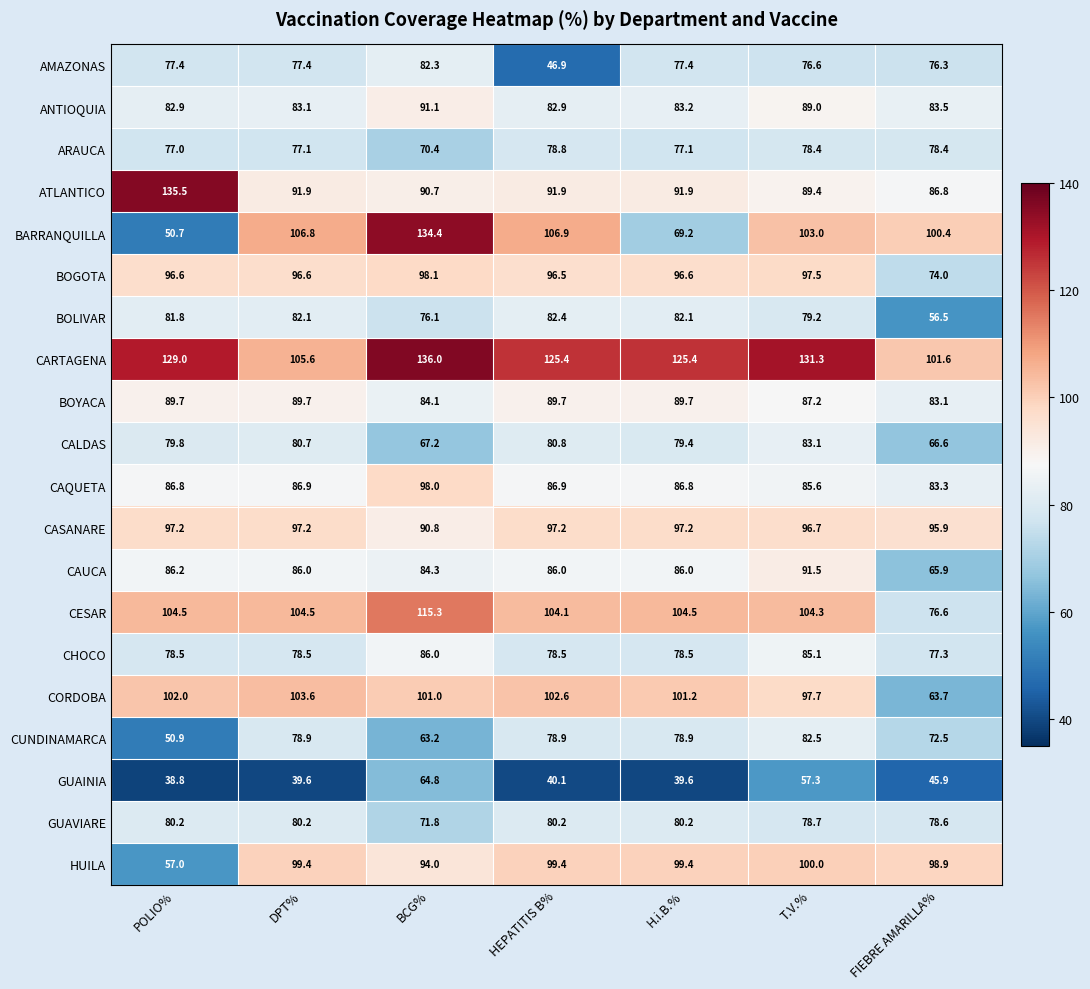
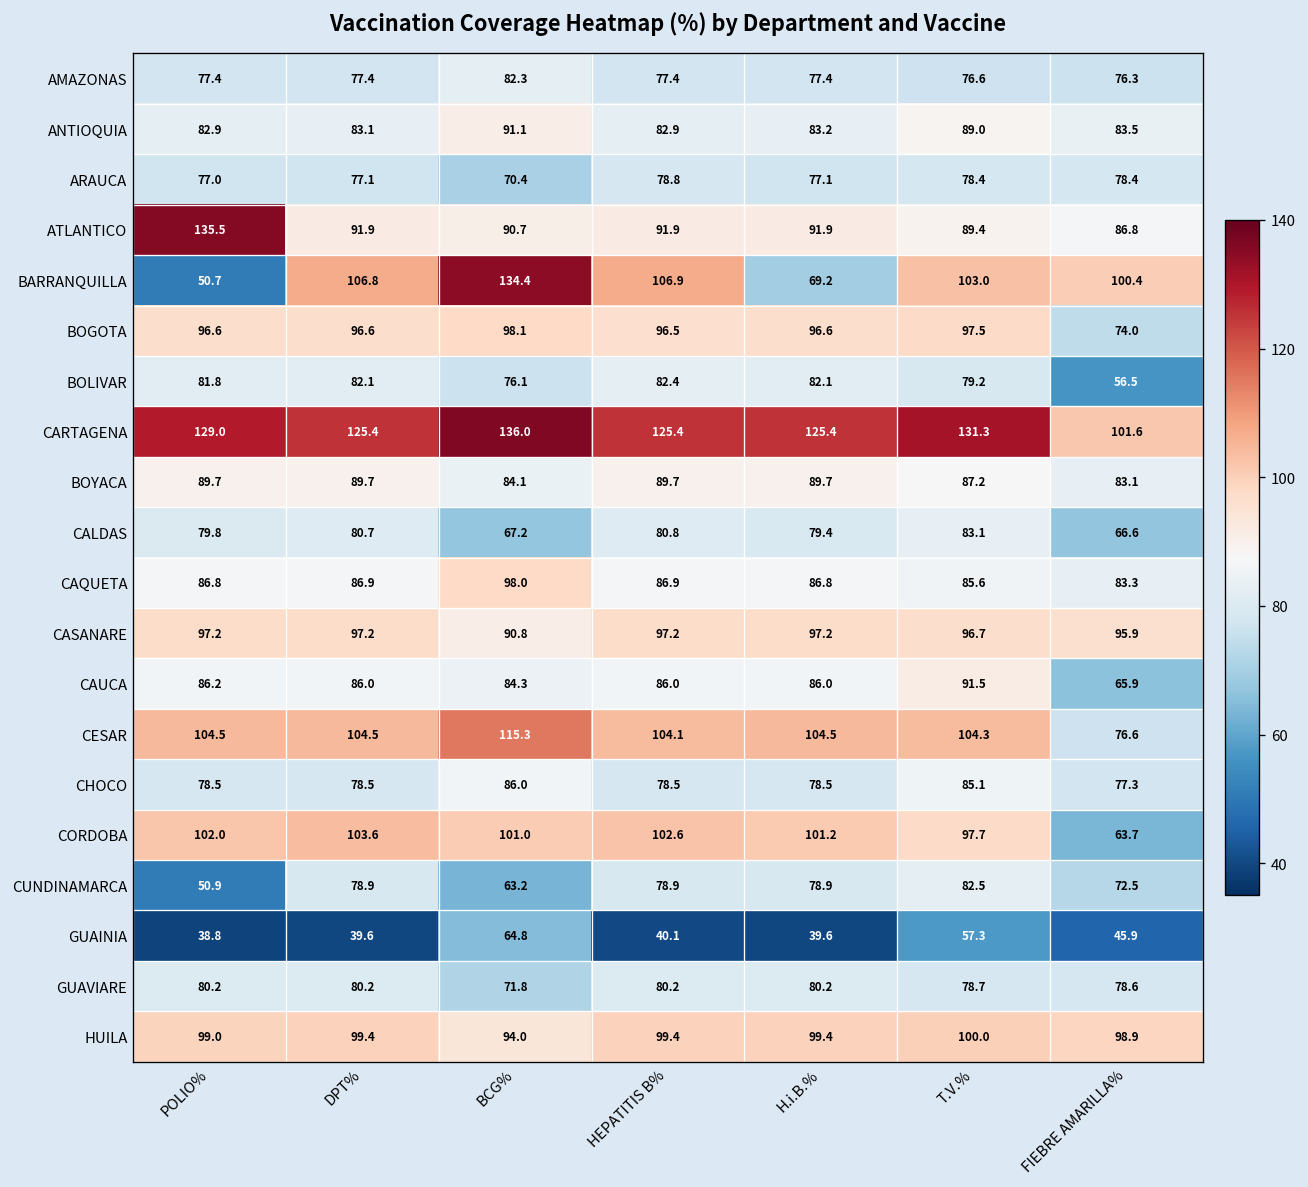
  {
    "AMAZONAS": {
      "POLIO%": 77.4,
      "DPT%": 77.4,
      "BCG%": 82.3,
-     "HEPATITIS B%": 46.9,
+     "HEPATITIS B%": 77.4,
      "H.i.B.%": 77.4,
      "T.V.%": 76.6,
      "FIEBRE AMARILLA%": 76.3
    },
    "ANTIOQUIA": {
      "POLIO%": 82.9,
      "DPT%": 83.1,
      "BCG%": 91.1,
      "HEPATITIS B%": 82.9,
      "H.i.B.%": 83.2,
      "T.V.%": 89.0,
      "FIEBRE AMARILLA%": 83.5
    },
    "ARAUCA": {
      "POLIO%": 77.0,
      "DPT%": 77.1,
      "BCG%": 70.4,
      "HEPATITIS B%": 78.8,
      "H.i.B.%": 77.1,
      "T.V.%": 78.4,
      "FIEBRE AMARILLA%": 78.4
    },
    "ATLANTICO": {
      "POLIO%": 135.5,
      "DPT%": 91.9,
      "BCG%": 90.7,
      "HEPATITIS B%": 91.9,
      "H.i.B.%": 91.9,
      "T.V.%": 89.4,
      "FIEBRE AMARILLA%": 86.8
    },
    "BARRANQUILLA": {
      "POLIO%": 50.7,
      "DPT%": 106.8,
      "BCG%": 134.4,
      "HEPATITIS B%": 106.9,
      "H.i.B.%": 69.2,
      "T.V.%": 103.0,
      "FIEBRE AMARILLA%": 100.4
    },
    "BOGOTA": {
      "POLIO%": 96.6,
      "DPT%": 96.6,
      "BCG%": 98.1,
      "HEPATITIS B%": 96.5,
      "H.i.B.%": 96.6,
      "T.V.%": 97.5,
      "FIEBRE AMARILLA%": 74.0
    },
    "BOLIVAR": {
      "POLIO%": 81.8,
      "DPT%": 82.1,
      "BCG%": 76.1,
      "HEPATITIS B%": 82.4,
      "H.i.B.%": 82.1,
      "T.V.%": 79.2,
      "FIEBRE AMARILLA%": 56.5
    },
    "CARTAGENA": {
      "POLIO%": 129.0,
-     "DPT%": 105.6,
+     "DPT%": 125.4,
      "BCG%": 136.0,
      "HEPATITIS B%": 125.4,
      "H.i.B.%": 125.4,
      "T.V.%": 131.3,
      "FIEBRE AMARILLA%": 101.6
    },
    "BOYACA": {
      "POLIO%": 89.7,
      "DPT%": 89.7,
      "BCG%": 84.1,
      "HEPATITIS B%": 89.7,
      "H.i.B.%": 89.7,
      "T.V.%": 87.2,
      "FIEBRE AMARILLA%": 83.1
    },
    "CALDAS": {
      "POLIO%": 79.8,
      "DPT%": 80.7,
      "BCG%": 67.2,
      "HEPATITIS B%": 80.8,
      "H.i.B.%": 79.4,
      "T.V.%": 83.1,
      "FIEBRE AMARILLA%": 66.6
    },
    "CAQUETA": {
      "POLIO%": 86.8,
      "DPT%": 86.9,
      "BCG%": 98.0,
      "HEPATITIS B%": 86.9,
      "H.i.B.%": 86.8,
      "T.V.%": 85.6,
      "FIEBRE AMARILLA%": 83.3
    },
    "CASANARE": {
      "POLIO%": 97.2,
      "DPT%": 97.2,
      "BCG%": 90.8,
      "HEPATITIS B%": 97.2,
      "H.i.B.%": 97.2,
      "T.V.%": 96.7,
      "FIEBRE AMARILLA%": 95.9
    },
    "CAUCA": {
      "POLIO%": 86.2,
      "DPT%": 86.0,
      "BCG%": 84.3,
      "HEPATITIS B%": 86.0,
      "H.i.B.%": 86.0,
      "T.V.%": 91.5,
      "FIEBRE AMARILLA%": 65.9
    },
    "CESAR": {
      "POLIO%": 104.5,
      "DPT%": 104.5,
      "BCG%": 115.3,
      "HEPATITIS B%": 104.1,
      "H.i.B.%": 104.5,
      "T.V.%": 104.3,
      "FIEBRE AMARILLA%": 76.6
    },
    "CHOCO": {
      "POLIO%": 78.5,
      "DPT%": 78.5,
      "BCG%": 86.0,
      "HEPATITIS B%": 78.5,
      "H.i.B.%": 78.5,
      "T.V.%": 85.1,
      "FIEBRE AMARILLA%": 77.3
    },
    "CORDOBA": {
      "POLIO%": 102.0,
      "DPT%": 103.6,
      "BCG%": 101.0,
      "HEPATITIS B%": 102.6,
      "H.i.B.%": 101.2,
      "T.V.%": 97.7,
      "FIEBRE AMARILLA%": 63.7
    },
    "CUNDINAMARCA": {
      "POLIO%": 50.9,
      "DPT%": 78.9,
      "BCG%": 63.2,
      "HEPATITIS B%": 78.9,
      "H.i.B.%": 78.9,
      "T.V.%": 82.5,
      "FIEBRE AMARILLA%": 72.5
    },
    "GUAINIA": {
      "POLIO%": 38.8,
      "DPT%": 39.6,
      "BCG%": 64.8,
      "HEPATITIS B%": 40.1,
      "H.i.B.%": 39.6,
      "T.V.%": 57.3,
      "FIEBRE AMARILLA%": 45.9
    },
    "GUAVIARE": {
      "POLIO%": 80.2,
      "DPT%": 80.2,
      "BCG%": 71.8,
      "HEPATITIS B%": 80.2,
      "H.i.B.%": 80.2,
      "T.V.%": 78.7,
      "FIEBRE AMARILLA%": 78.6
    },
    "HUILA": {
-     "POLIO%": 57.0,
+     "POLIO%": 99.0,
      "DPT%": 99.4,
      "BCG%": 94.0,
      "HEPATITIS B%": 99.4,
      "H.i.B.%": 99.4,
      "T.V.%": 100.0,
      "FIEBRE AMARILLA%": 98.9
    }
  }
